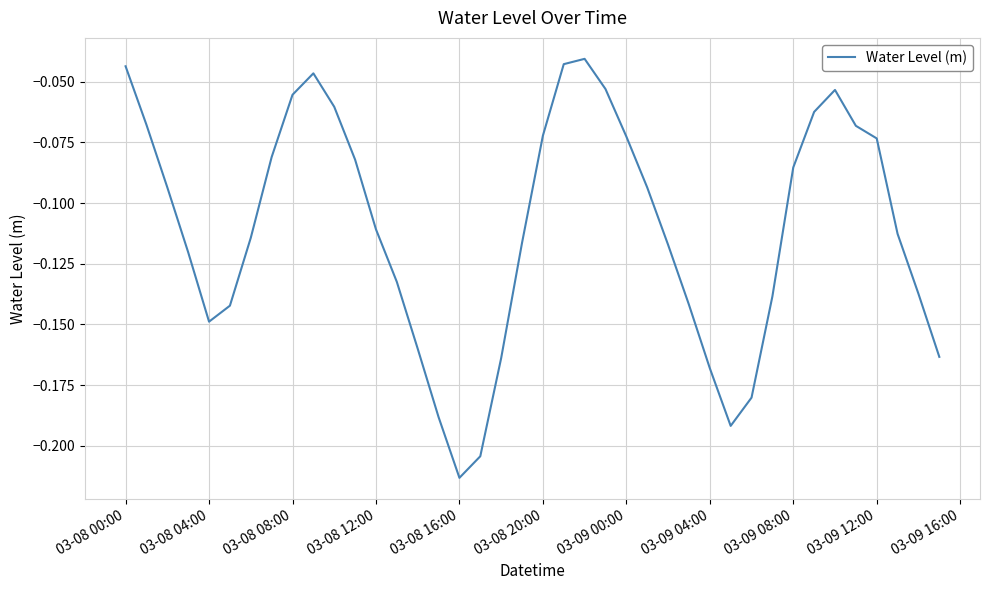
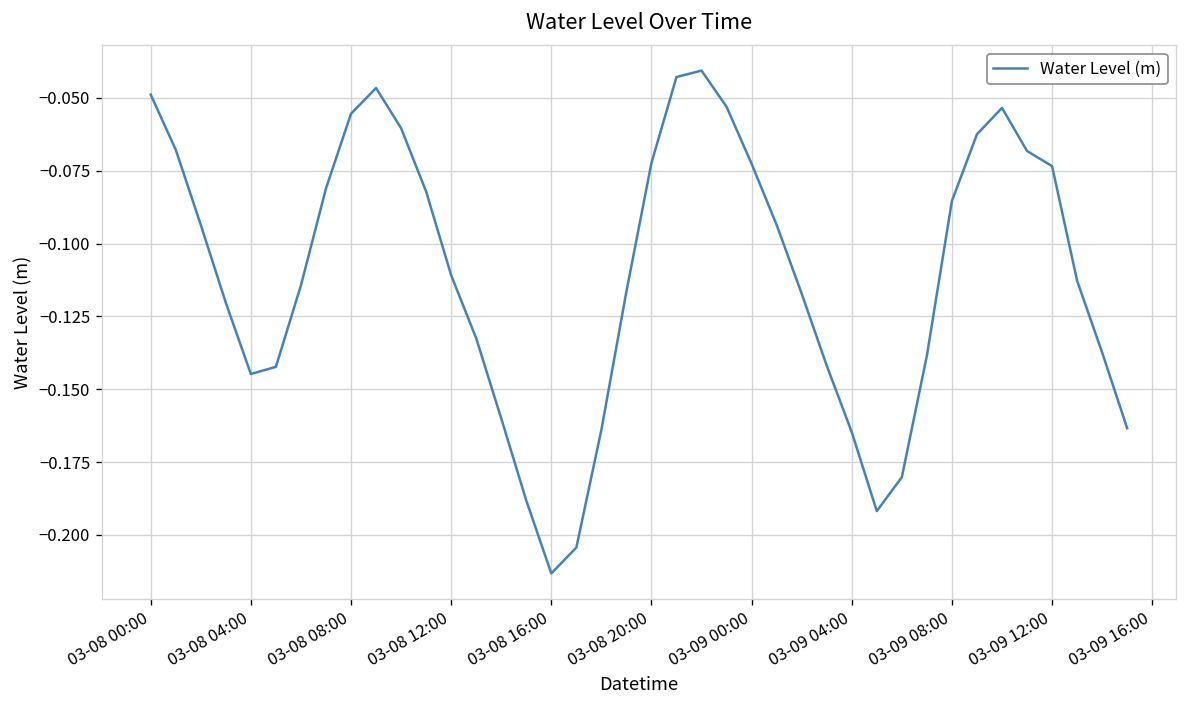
  {
-   "03-08 00:00": -0.044,
-   "03-08 04:00": -0.149,
+   "03-08 00:00": -0.049,
+   "03-08 04:00": -0.145,
    "03-08 08:00": -0.055,
    "03-08 12:00": -0.111,
    "03-08 16:00": -0.213,
    "03-08 20:00": -0.072,
    "03-09 00:00": -0.073,
-   "03-09 04:00": -0.168,
+   "03-09 04:00": -0.165,
    "03-09 08:00": -0.085,
    "03-09 12:00": -0.073
  }
